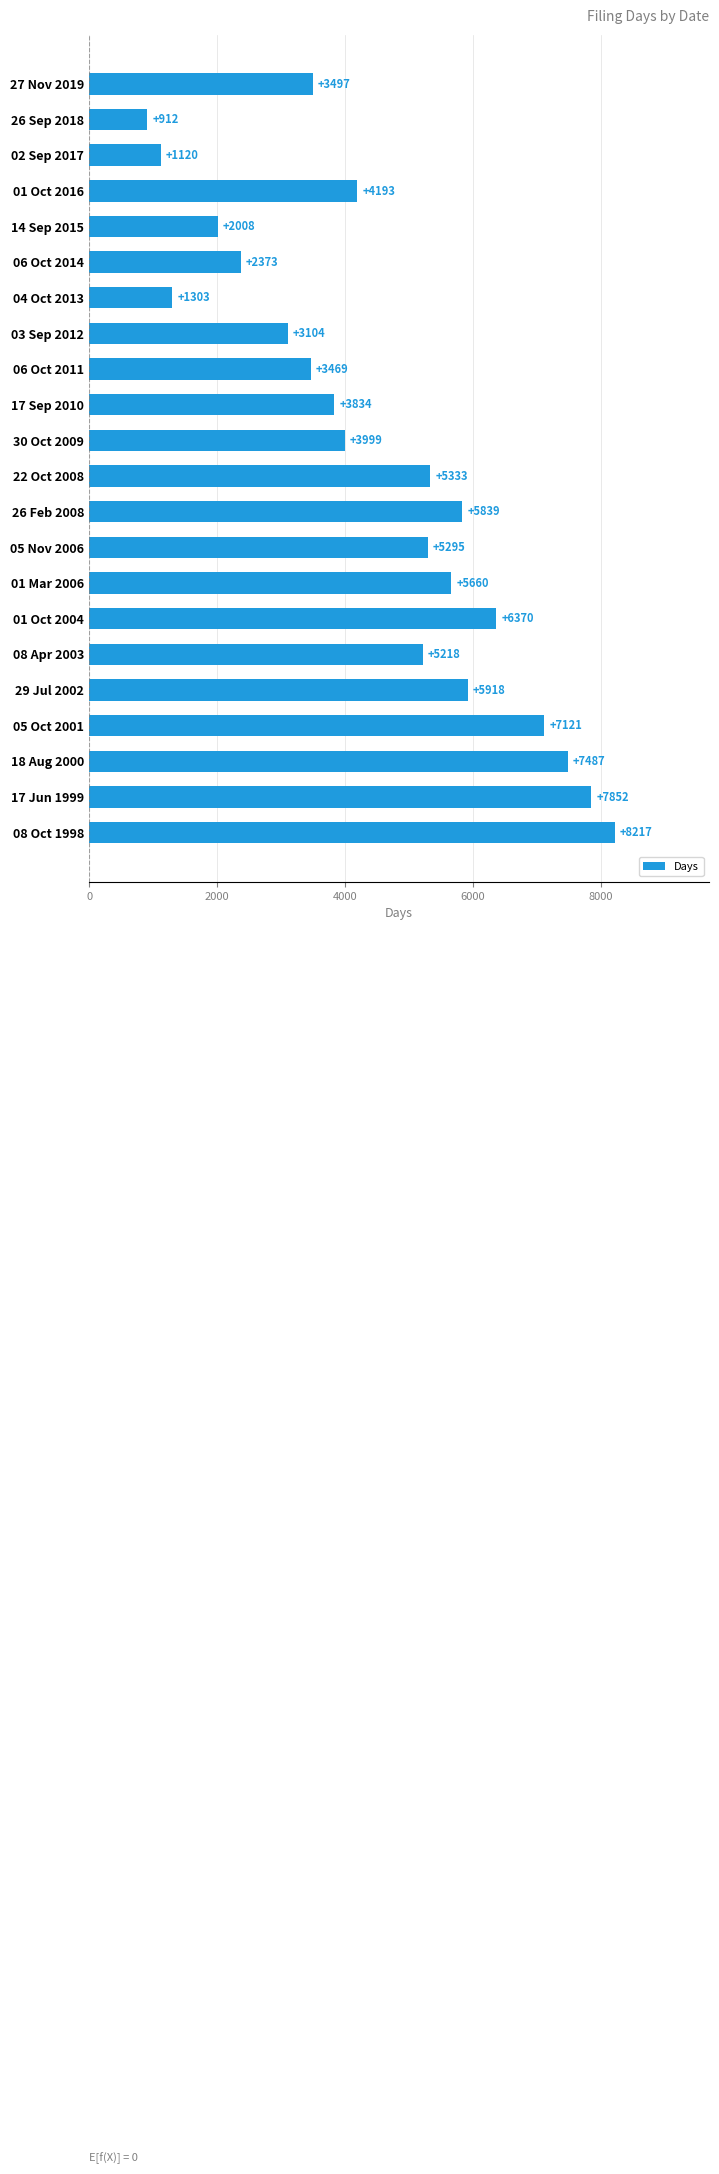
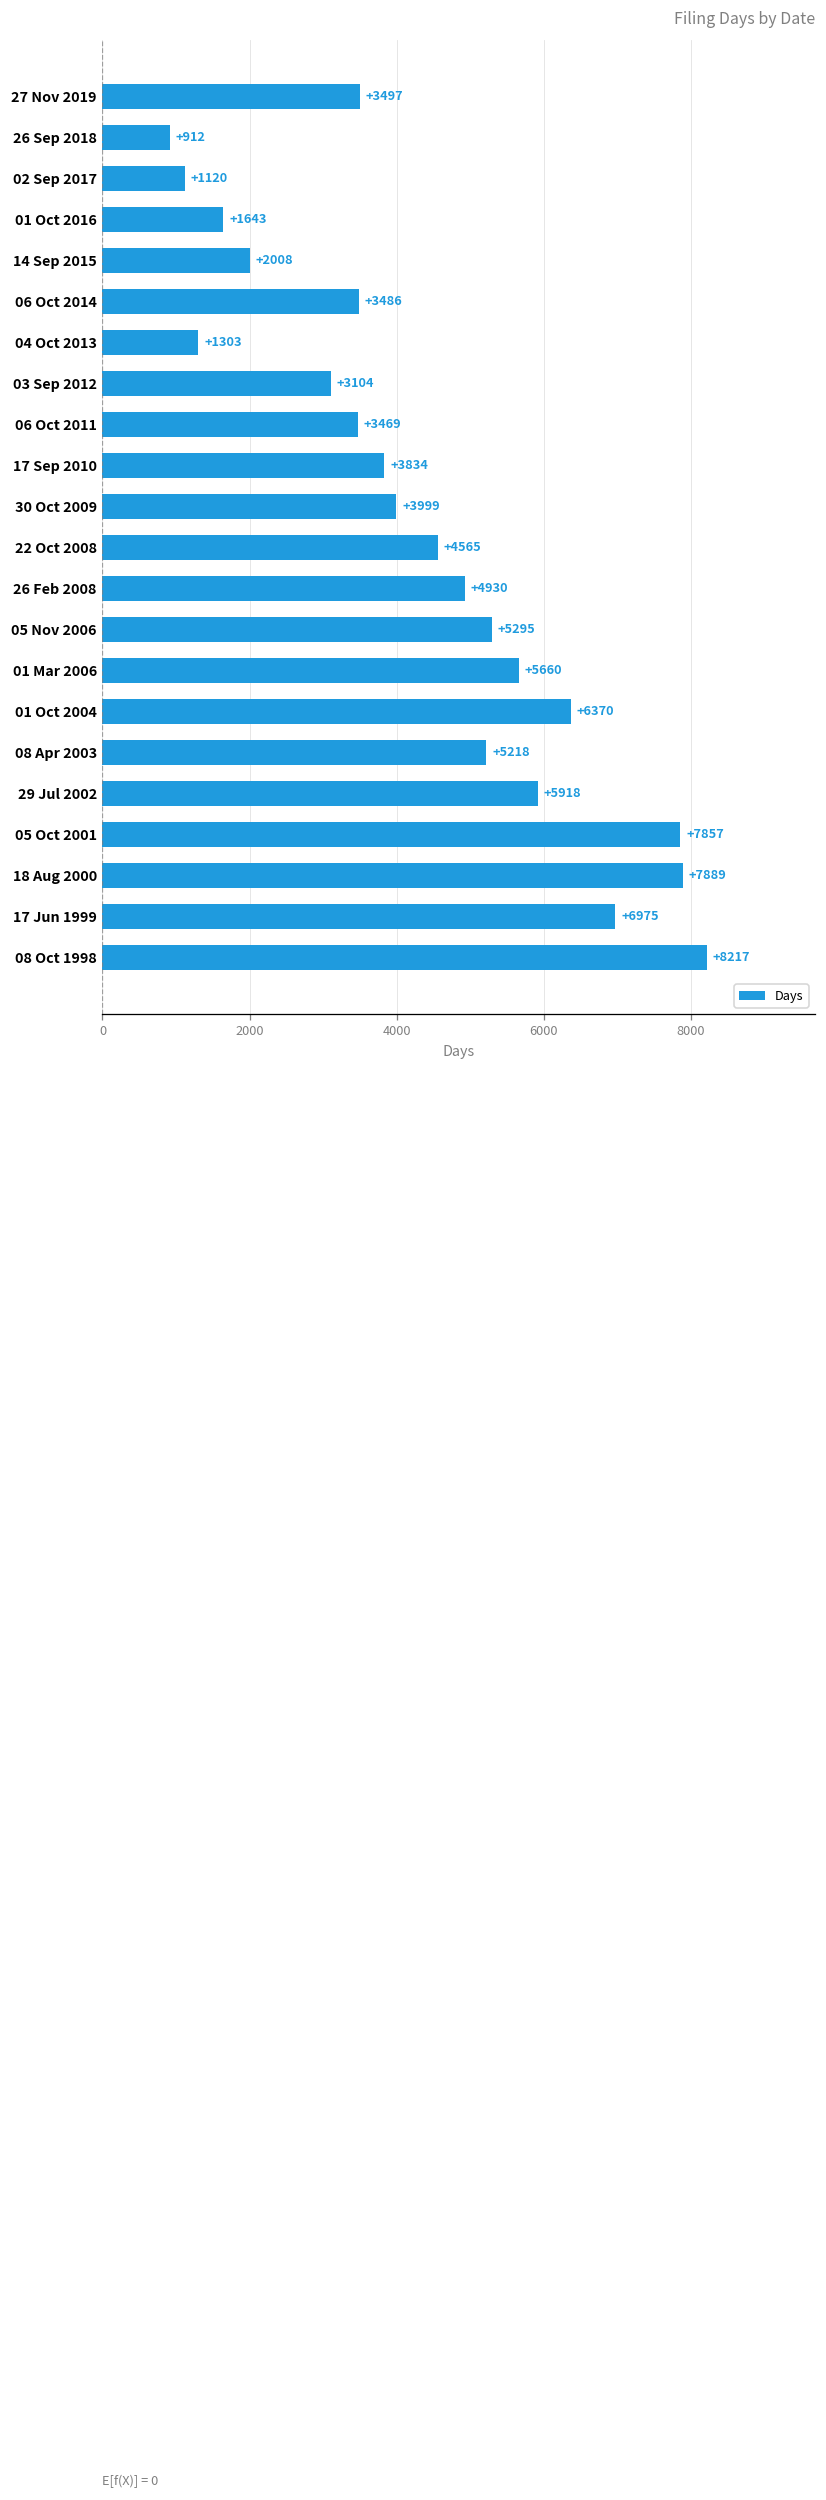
  {
    "27 Nov 2019": "+3497",
    "26 Sep 2018": "+912",
    "02 Sep 2017": "+1120",
-   "01 Oct 2016": "+4193",
+   "01 Oct 2016": "+1643",
    "14 Sep 2015": "+2008",
-   "06 Oct 2014": "+2373",
+   "06 Oct 2014": "+3486",
    "04 Oct 2013": "+1303",
    "03 Sep 2012": "+3104",
    "06 Oct 2011": "+3469",
    "17 Sep 2010": "+3834",
    "30 Oct 2009": "+3999",
-   "22 Oct 2008": "+5333",
-   "26 Feb 2008": "+5839",
+   "22 Oct 2008": "+4565",
+   "26 Feb 2008": "+4930",
    "05 Nov 2006": "+5295",
    "01 Mar 2006": "+5660",
    "01 Oct 2004": "+6370",
    "08 Apr 2003": "+5218",
    "29 Jul 2002": "+5918",
-   "05 Oct 2001": "+7121",
-   "18 Aug 2000": "+7487",
-   "17 Jun 1999": "+7852",
+   "05 Oct 2001": "+7857",
+   "18 Aug 2000": "+7889",
+   "17 Jun 1999": "+6975",
    "08 Oct 1998": "+8217"
  }
